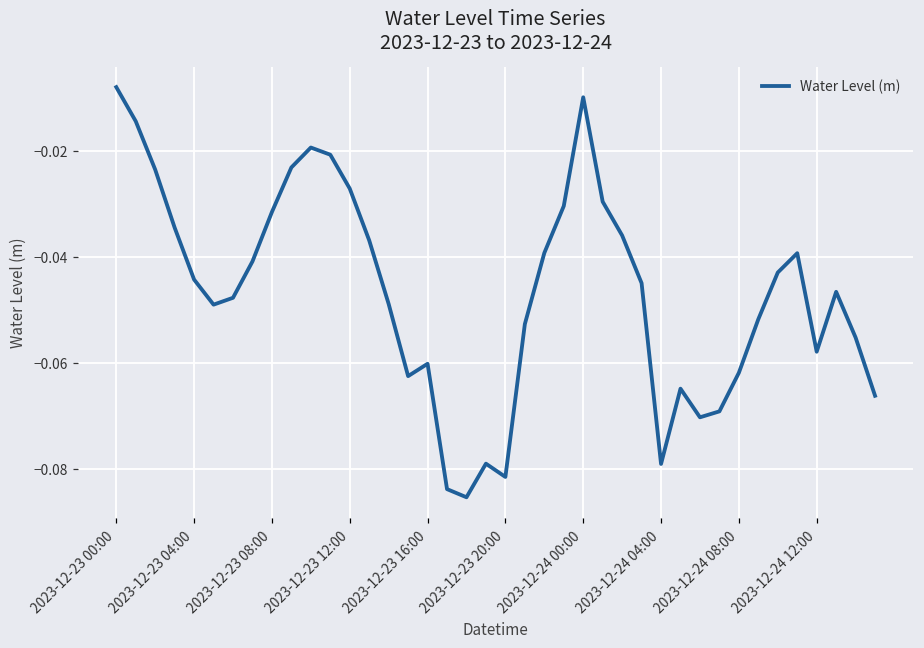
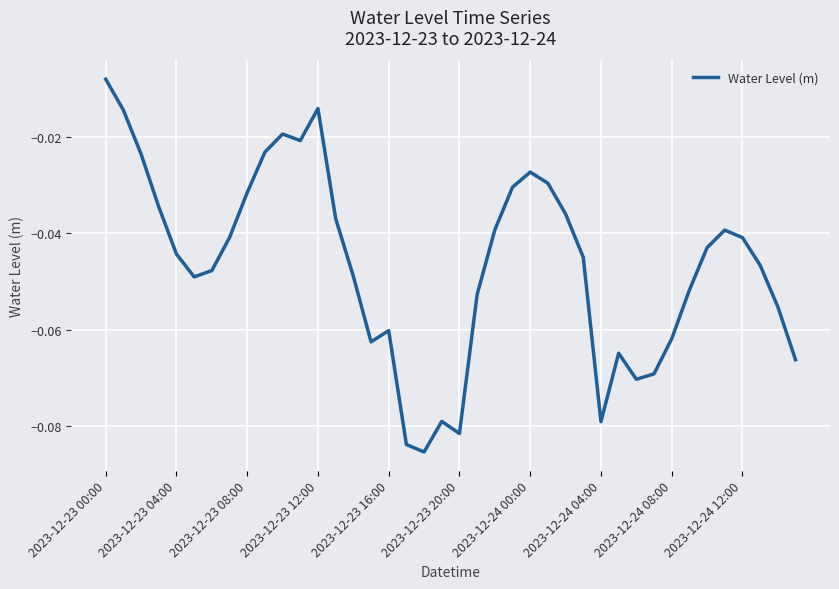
  {
    "2023-12-23 00:00": -0.008,
    "2023-12-23 04:00": -0.044,
    "2023-12-23 08:00": -0.032,
-   "2023-12-23 12:00": -0.027,
+   "2023-12-23 12:00": -0.014,
    "2023-12-23 16:00": -0.060,
    "2023-12-23 20:00": -0.082,
-   "2023-12-24 00:00": -0.010,
+   "2023-12-24 00:00": -0.027,
    "2023-12-24 04:00": -0.079,
    "2023-12-24 08:00": -0.062,
-   "2023-12-24 12:00": -0.058
+   "2023-12-24 12:00": -0.041
  }
